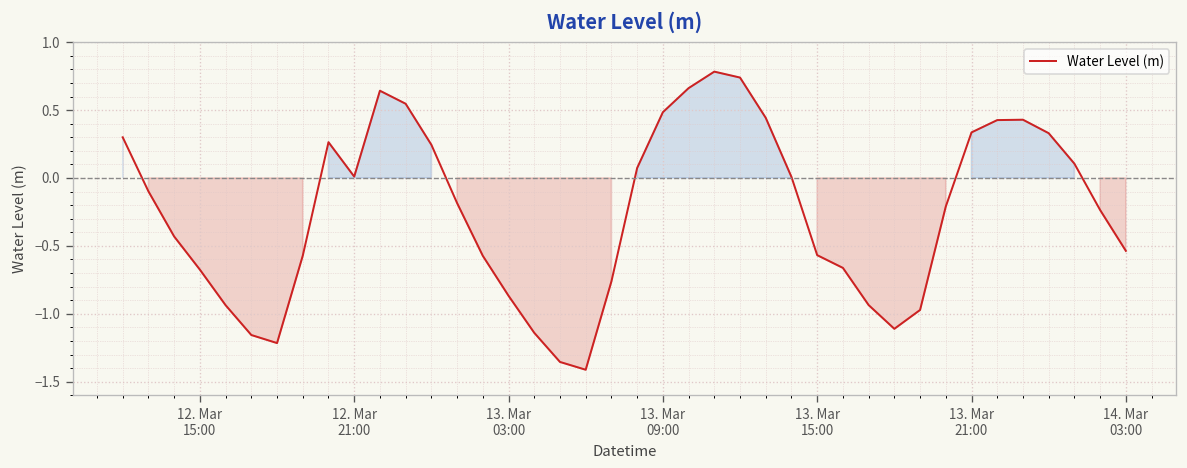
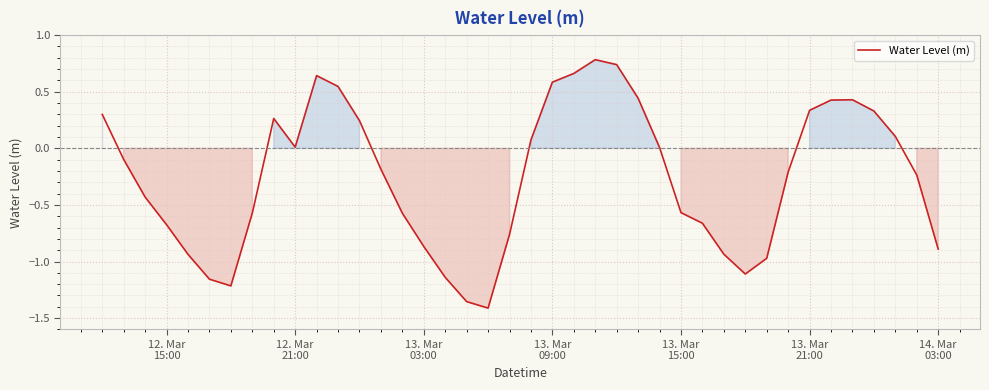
  {
    "12. Mar 15:00": -0.67,
    "12. Mar 21:00": 0.01,
    "13. Mar 03:00": -0.87,
-   "13. Mar 09:00": 0.48,
+   "13. Mar 09:00": 0.58,
    "13. Mar 15:00": -0.57,
    "13. Mar 21:00": 0.34,
-   "14. Mar 03:00": -0.54
+   "14. Mar 03:00": -0.89
  }
